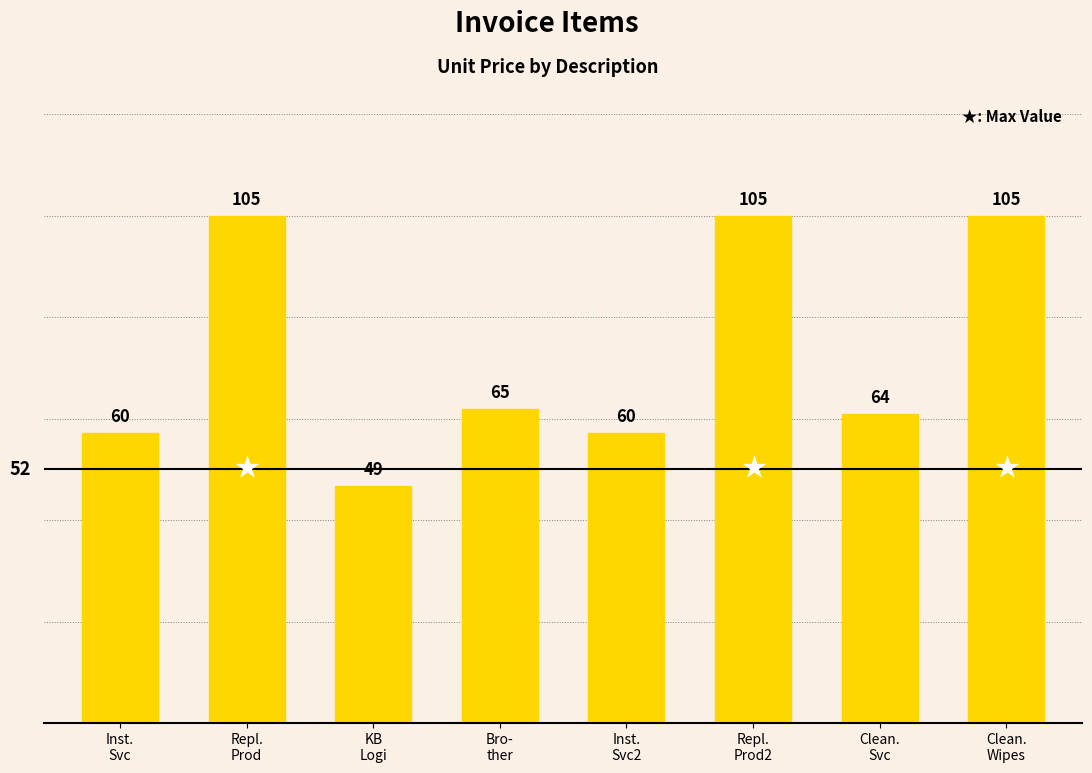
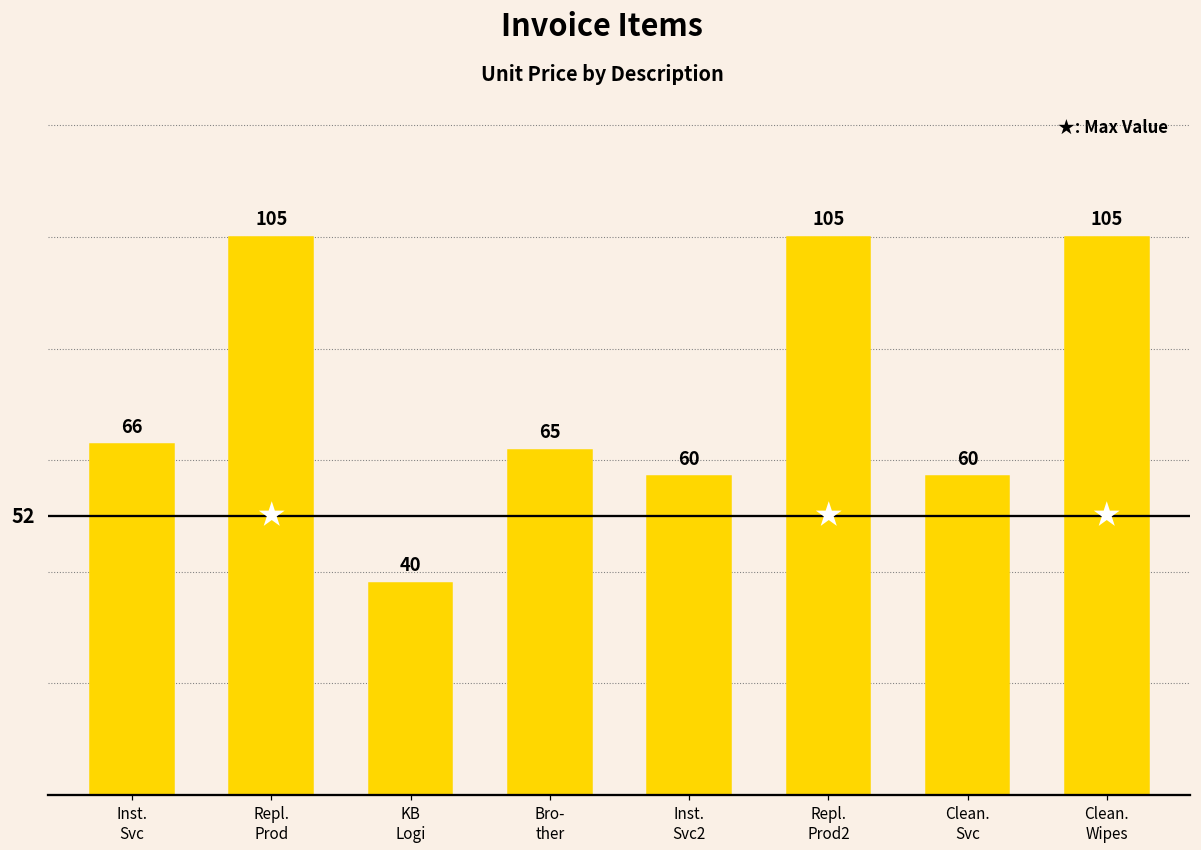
  {
-   "Inst. Svc": 60,
+   "Inst. Svc": 66,
    "Repl. Prod": 105,
-   "KB Logi": 49,
+   "KB Logi": 40,
    "Bro- ther": 65,
    "Inst. Svc2": 60,
    "Repl. Prod2": 105,
-   "Clean. Svc": 64,
+   "Clean. Svc": 60,
    "Clean. Wipes": 105
  }
